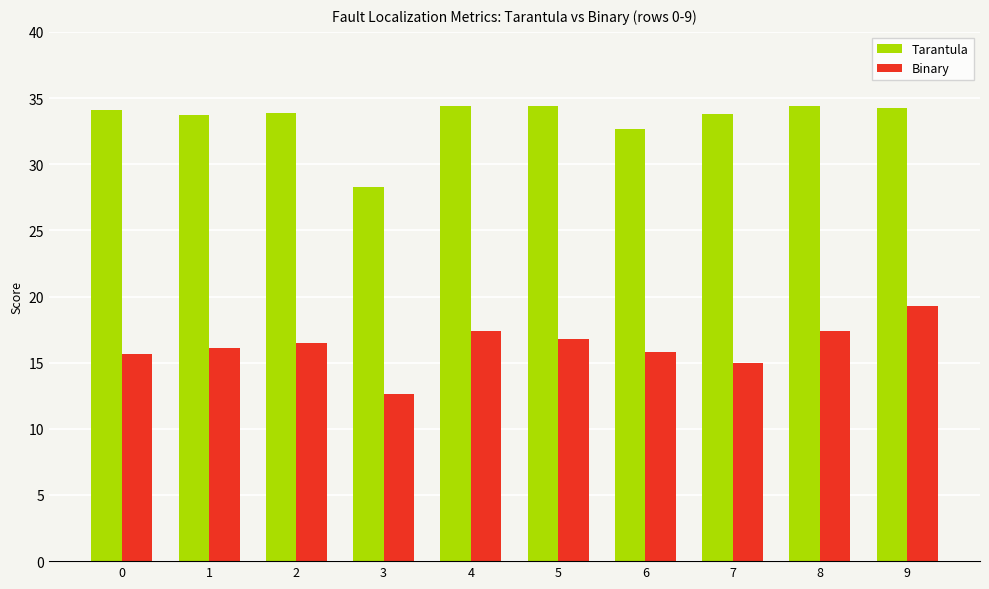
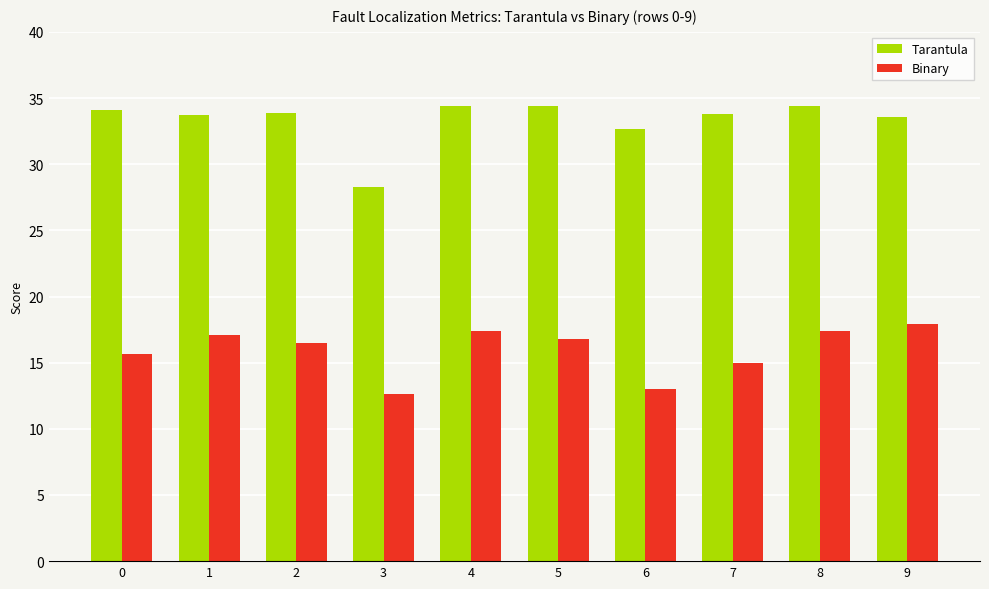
  {
    "Tarantula": {
      "0": 34.1,
      "1": 33.7,
      "2": 33.9,
      "3": 28.3,
      "4": 34.4,
      "5": 34.4,
      "6": 32.7,
      "7": 33.8,
      "8": 34.4,
-     "9": 34.3
+     "9": 33.6
    },
    "Binary": {
      "0": 15.6,
-     "1": 16.1,
+     "1": 17.1,
      "2": 16.5,
      "3": 12.7,
      "4": 17.4,
      "5": 16.8,
-     "6": 15.8,
+     "6": 13.0,
      "7": 15.0,
      "8": 17.4,
-     "9": 19.3
+     "9": 17.9
    }
  }
